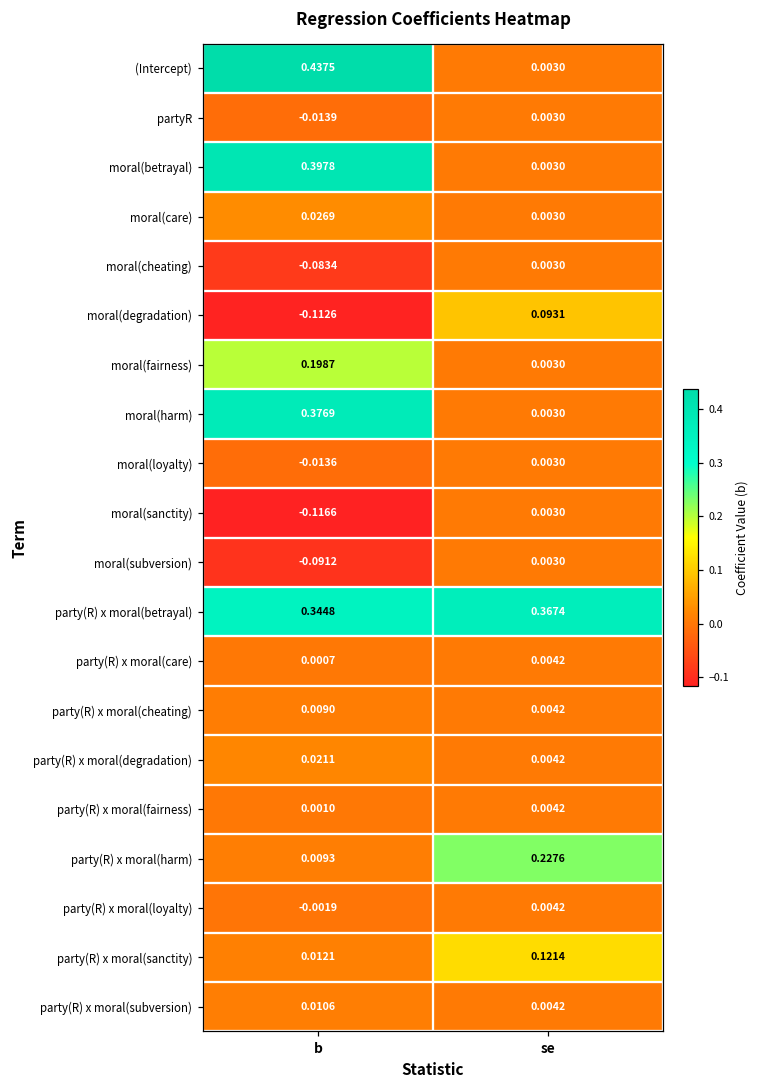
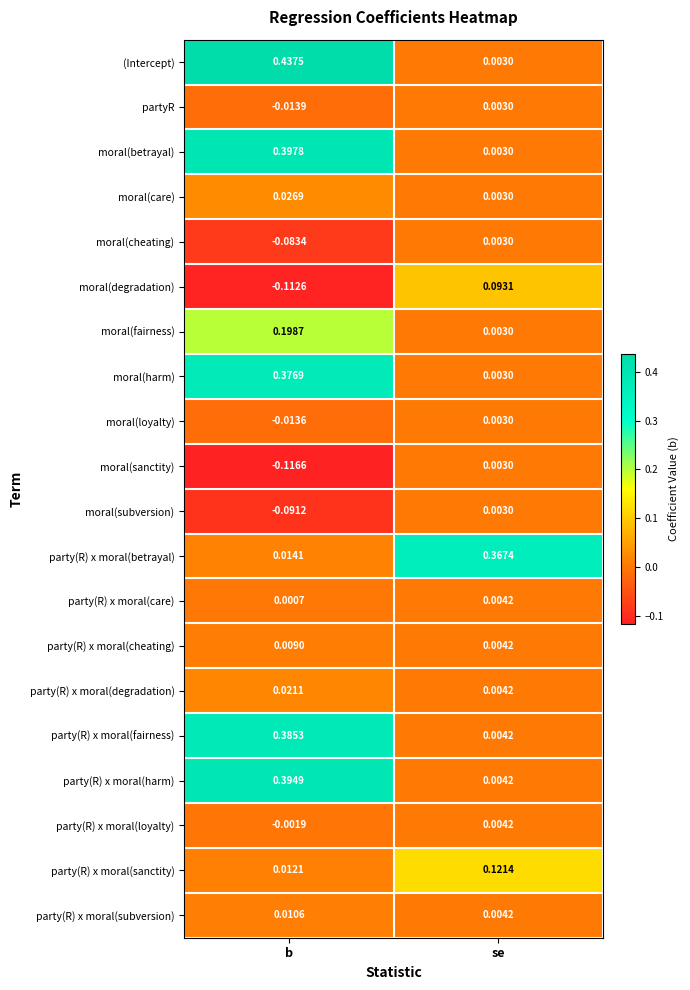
  {
    "(Intercept)": {
      "b": 0.4375,
      "se": 0.0030
    },
    "partyR": {
      "b": -0.0139,
      "se": 0.0030
    },
    "moral(betrayal)": {
      "b": 0.3978,
      "se": 0.0030
    },
    "moral(care)": {
      "b": 0.0269,
      "se": 0.0030
    },
    "moral(cheating)": {
      "b": -0.0834,
      "se": 0.0030
    },
    "moral(degradation)": {
      "b": -0.1126,
      "se": 0.0931
    },
    "moral(fairness)": {
      "b": 0.1987,
      "se": 0.0030
    },
    "moral(harm)": {
      "b": 0.3769,
      "se": 0.0030
    },
    "moral(loyalty)": {
      "b": -0.0136,
      "se": 0.0030
    },
    "moral(sanctity)": {
      "b": -0.1166,
      "se": 0.0030
    },
    "moral(subversion)": {
      "b": -0.0912,
      "se": 0.0030
    },
    "party(R) x moral(betrayal)": {
-     "b": 0.3448,
+     "b": 0.0141,
      "se": 0.3674
    },
    "party(R) x moral(care)": {
      "b": 0.0007,
      "se": 0.0042
    },
    "party(R) x moral(cheating)": {
      "b": 0.0090,
      "se": 0.0042
    },
    "party(R) x moral(degradation)": {
      "b": 0.0211,
      "se": 0.0042
    },
    "party(R) x moral(fairness)": {
-     "b": 0.0010,
+     "b": 0.3853,
      "se": 0.0042
    },
    "party(R) x moral(harm)": {
-     "b": 0.0093,
-     "se": 0.2276
+     "b": 0.3949,
+     "se": 0.0042
    },
    "party(R) x moral(loyalty)": {
      "b": -0.0019,
      "se": 0.0042
    },
    "party(R) x moral(sanctity)": {
      "b": 0.0121,
      "se": 0.1214
    },
    "party(R) x moral(subversion)": {
      "b": 0.0106,
      "se": 0.0042
    }
  }
